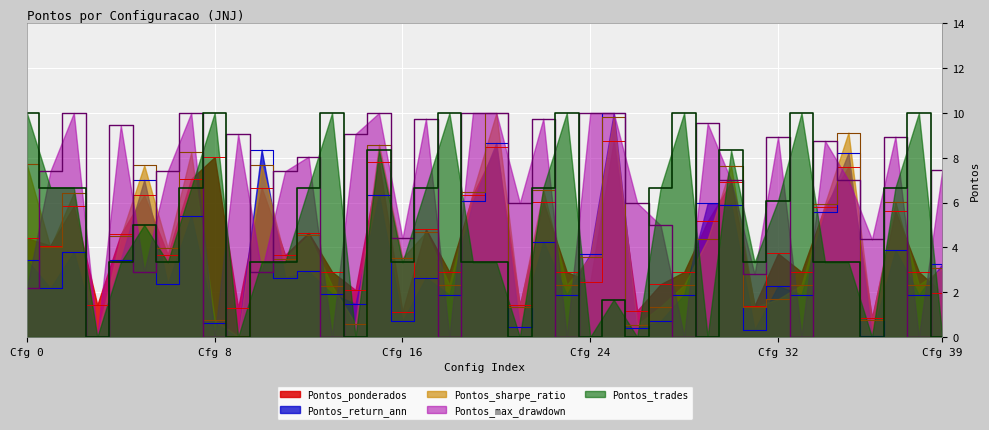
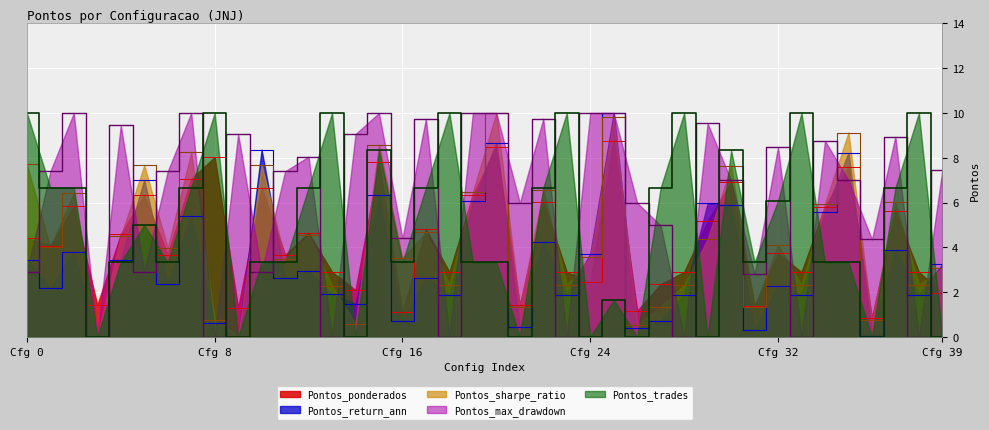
  {
    "Pontos_ponderados": {
      "Cfg 0": 4.4,
      "Cfg 8": 8.0,
      "Cfg 16": 1.1,
      "Cfg 24": 2.5,
      "Cfg 32": 3.7,
      "Cfg 39": 2.0
    },
    "Pontos_return_ann": {
      "Cfg 0": 3.4,
      "Cfg 8": 0.6,
      "Cfg 16": 0.7,
      "Cfg 24": 3.7,
      "Cfg 32": 2.3,
      "Cfg 39": 3.3
    },
    "Pontos_sharpe_ratio": {
      "Cfg 0": 7.7,
      "Cfg 8": 0.8,
      "Cfg 16": 3.5,
      "Cfg 24": 3.6,
-     "Cfg 32": 1.7,
+     "Cfg 32": 4.1,
      "Cfg 39": 3.1
    },
    "Pontos_max_drawdown": {
-     "Cfg 0": 2.2,
+     "Cfg 0": 2.9,
      "Cfg 8": 0.0,
      "Cfg 16": 4.4,
      "Cfg 24": 10.0,
-     "Cfg 32": 8.9,
+     "Cfg 32": 8.5,
      "Cfg 39": 7.5
    },
    "Pontos_trades": {
      "Cfg 0": 10.0,
      "Cfg 8": 10.0,
      "Cfg 16": 3.3,
      "Cfg 24": 0.0,
      "Cfg 32": 6.1,
      "Cfg 39": 0.0
    }
  }
